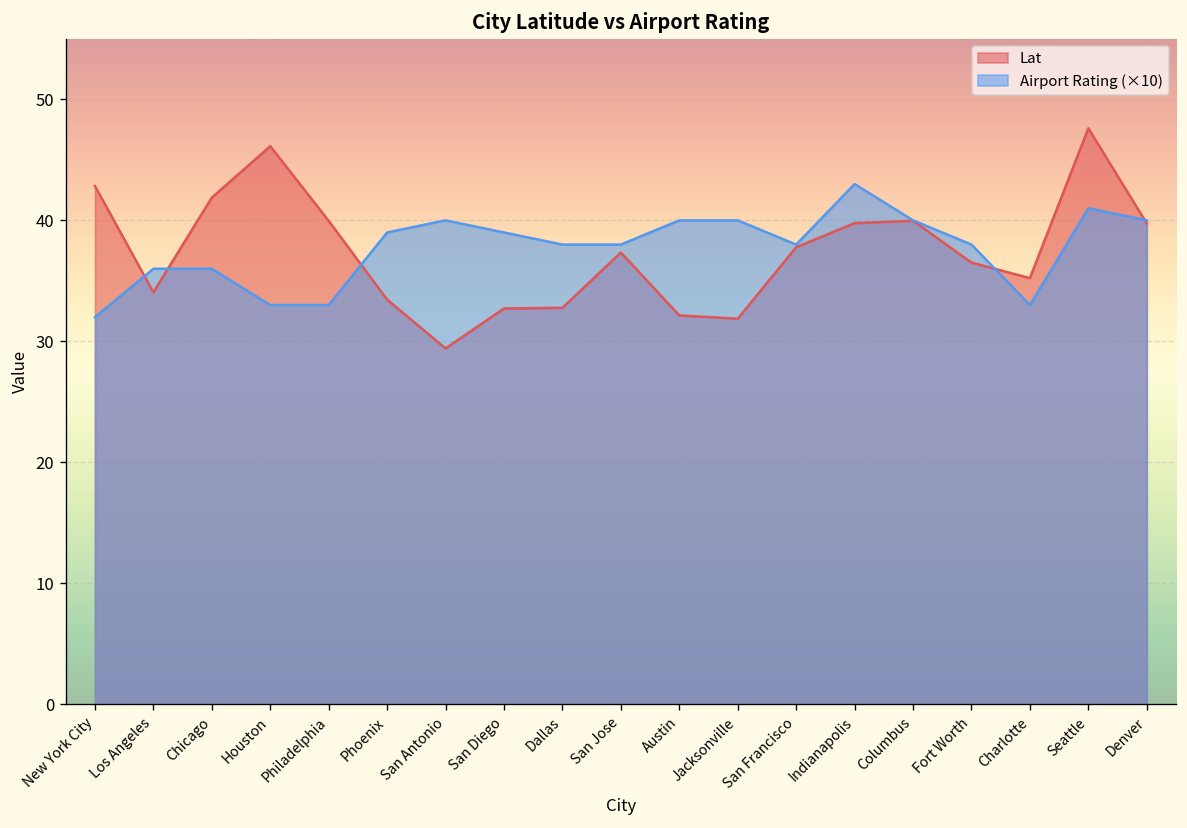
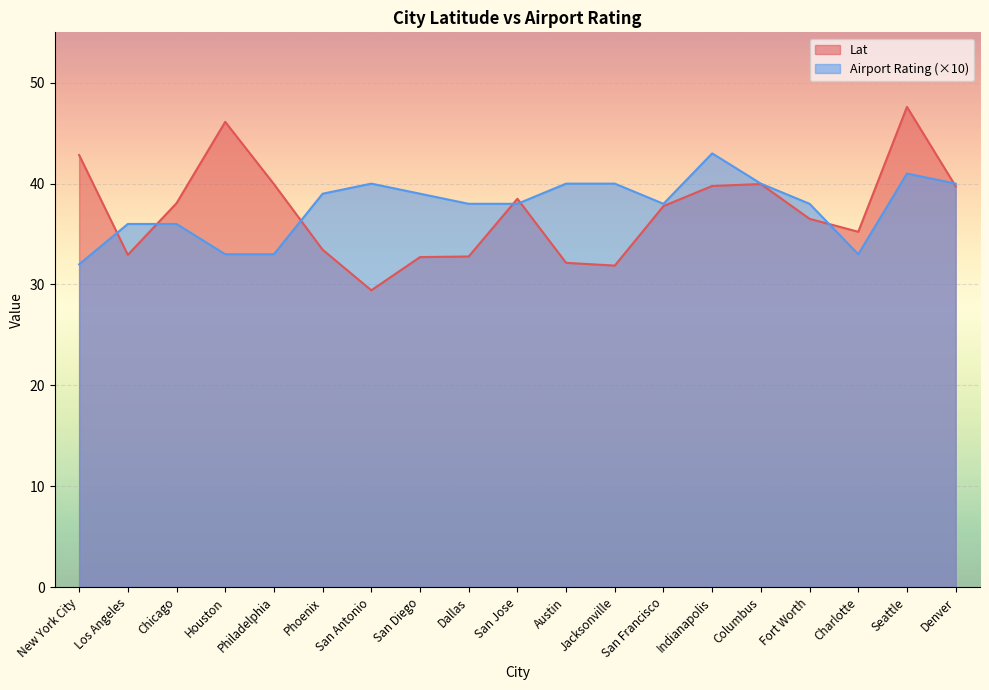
  {
    "Lat": {
      "New York City": 42.8,
-     "Los Angeles": 34.1,
-     "Chicago": 41.9,
+     "Los Angeles": 32.9,
+     "Chicago": 38.1,
      "Houston": 46.1,
      "Philadelphia": 40.0,
      "Phoenix": 33.4,
      "San Antonio": 29.4,
      "San Diego": 32.7,
      "Dallas": 32.8,
-     "San Jose": 37.3,
+     "San Jose": 38.5,
      "Austin": 32.1,
      "Jacksonville": 31.9,
      "Indianapolis": 39.8,
      "Fort Worth": 36.5,
      "Charlotte": 35.2,
      "Seattle": 47.6,
      "Denver": 39.7
    },
    "Airport Rating (×10)": {
      "New York City": 32.0,
      "Los Angeles": 36.0,
      "Chicago": 36.0,
      "Houston": 33.0,
      "Philadelphia": 33.0,
      "Phoenix": 39.0,
      "San Antonio": 40.0,
      "San Diego": 39.0,
      "Dallas": 38.0,
      "San Jose": 38.0,
      "Austin": 40.0,
      "Jacksonville": 40.0,
      "Indianapolis": 43.0,
      "Fort Worth": 38.0,
      "Charlotte": 33.0,
      "Seattle": 41.0,
      "Denver": 40.0
    }
  }
